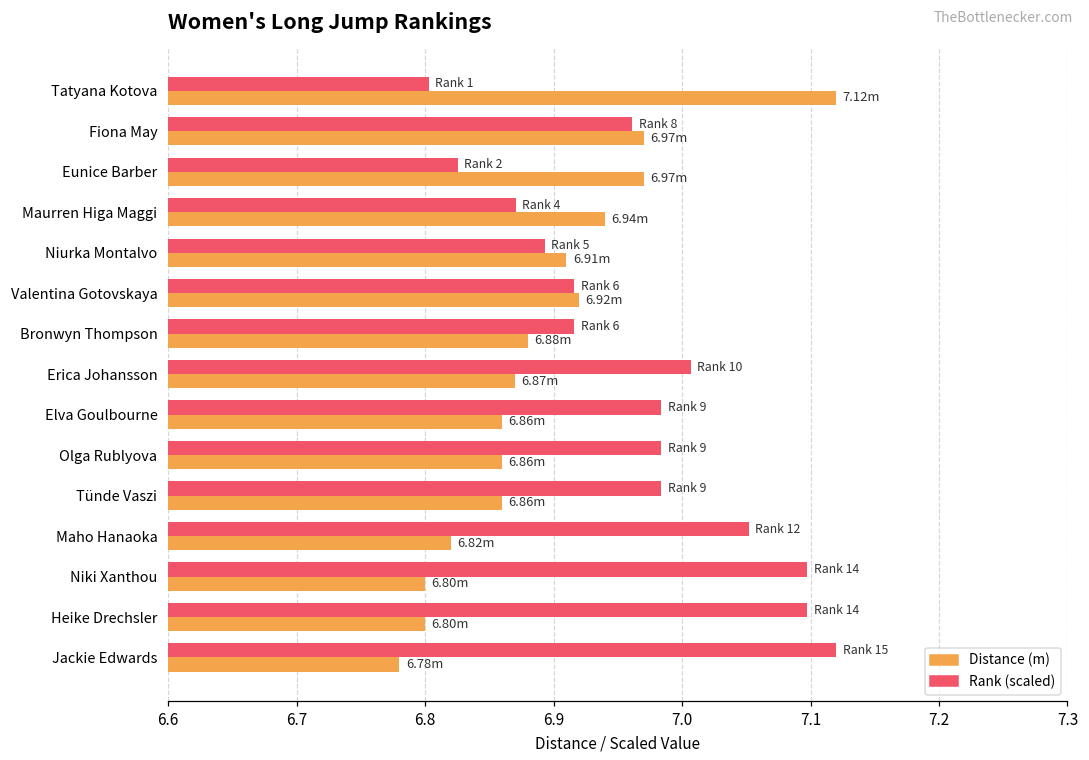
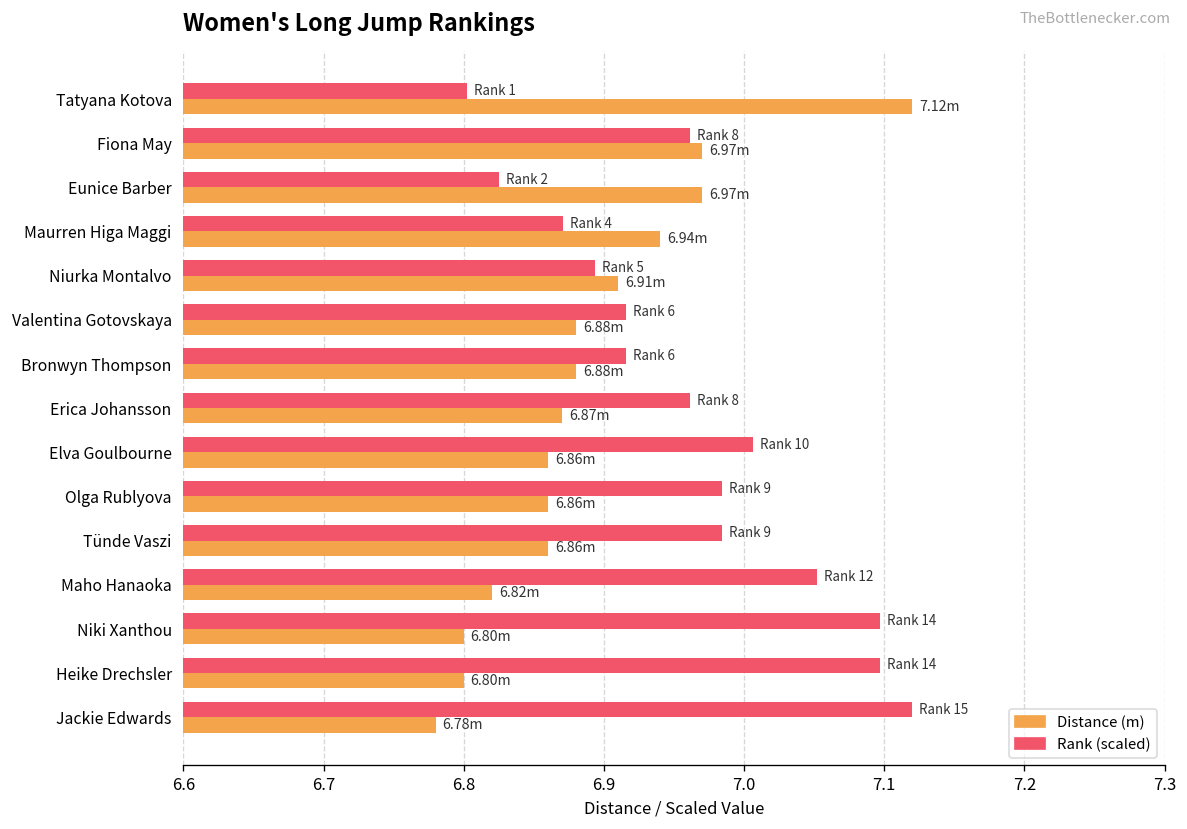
  {
    "Distance (m)": {
      "Tatyana Kotova": "7.12m",
      "Fiona May": "6.97m",
      "Eunice Barber": "6.97m",
      "Maurren Higa Maggi": "6.94m",
      "Niurka Montalvo": "6.91m",
-     "Valentina Gotovskaya": "6.92m",
+     "Valentina Gotovskaya": "6.88m",
      "Bronwyn Thompson": "6.88m",
      "Erica Johansson": "6.87m",
      "Elva Goulbourne": "6.86m",
      "Olga Rublyova": "6.86m",
      "Tünde Vaszi": "6.86m",
      "Maho Hanaoka": "6.82m",
      "Niki Xanthou": "6.80m",
      "Heike Drechsler": "6.80m",
      "Jackie Edwards": "6.78m"
    },
    "Rank (scaled)": {
-     "Erica Johansson": "10",
-     "Elva Goulbourne": "9"
+     "Erica Johansson": "8",
+     "Elva Goulbourne": "10"
    }
  }
